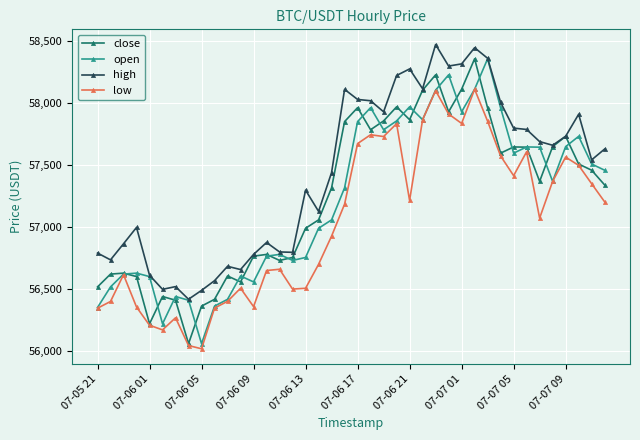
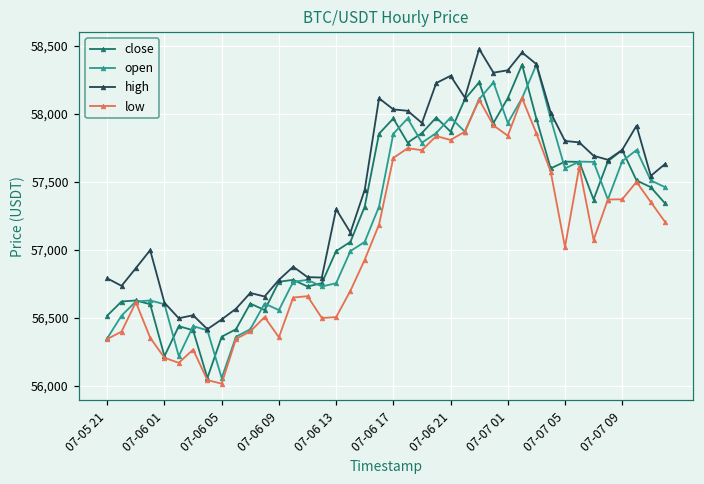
  {
    "low": {
      "07-06 05": "56,020",
      "07-06 09": "56,360",
      "07-06 13": "56,510",
      "07-06 17": "57,670",
-     "07-06 21": "57,220",
+     "07-06 21": "57,810",
      "07-07 01": "57,840",
-     "07-07 05": "57,420",
-     "07-07 09": "57,570"
+     "07-07 05": "57,020",
+     "07-07 09": "57,370"
    }
  }
